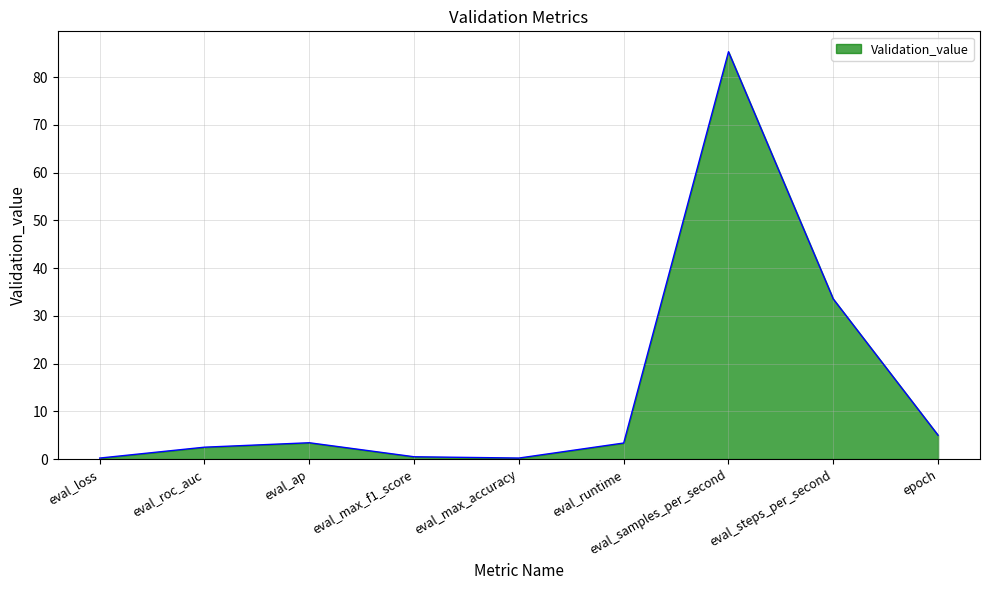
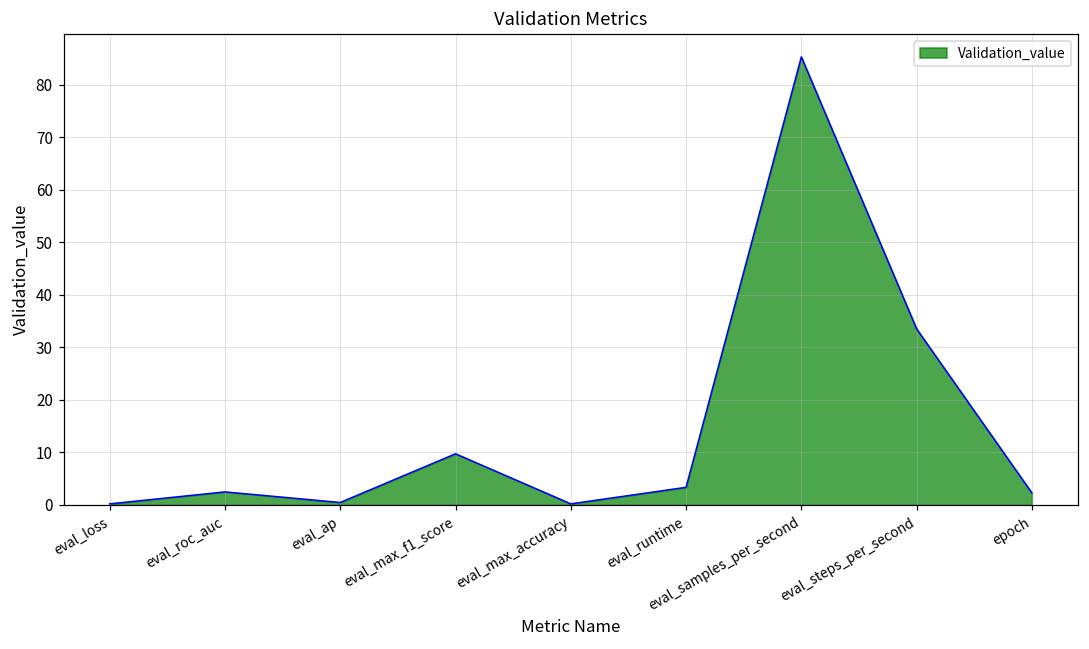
  {
    "eval_loss": 0,
    "eval_roc_auc": 2,
-   "eval_ap": 3,
-   "eval_max_f1_score": 0,
+   "eval_ap": 0,
+   "eval_max_f1_score": 10,
    "eval_max_accuracy": 0,
    "eval_runtime": 3,
    "eval_samples_per_second": 85,
    "eval_steps_per_second": 34,
-   "epoch": 5
+   "epoch": 2
  }
